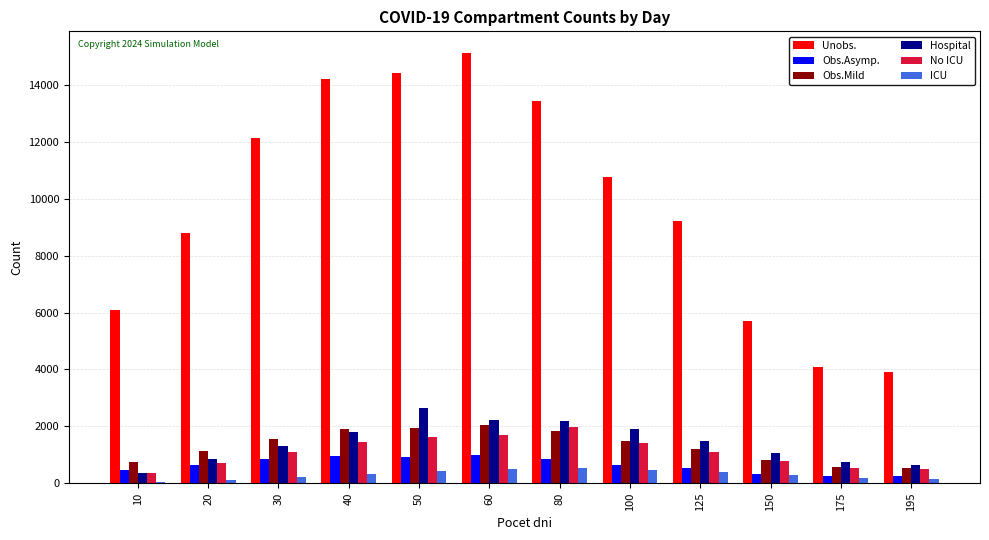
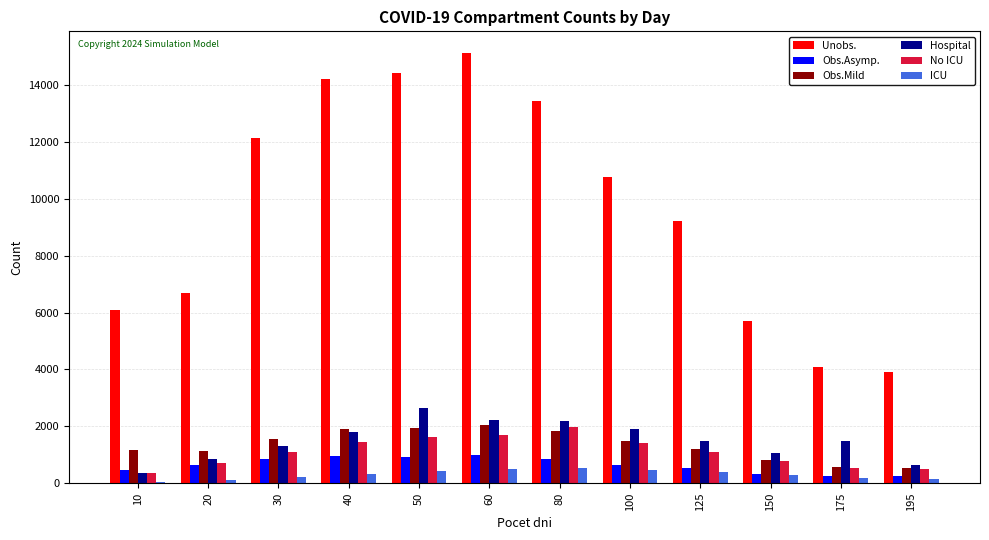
  {
    "Unobs.": {
      "10": 6100,
-     "20": 8800,
+     "20": 6700,
      "30": 12100,
      "40": 14200,
      "50": 14400,
      "60": 15100,
      "80": 13400,
      "100": 10800,
      "125": 9200,
      "150": 5700,
      "175": 4100,
      "195": 3900
    },
    "Obs.Asymp.": {
      "10": 500,
      "20": 600,
      "30": 900,
      "40": 900,
      "50": 900,
      "60": 1000,
      "80": 800,
      "100": 700,
      "125": 500,
      "150": 300,
      "175": 200,
      "195": 200
    },
    "Obs.Mild": {
-     "10": 700,
+     "10": 1200,
      "20": 1100,
      "30": 1600,
      "40": 1900,
      "50": 2000,
      "60": 2000,
      "80": 1800,
      "100": 1500,
      "125": 1200,
      "150": 800,
      "175": 600,
      "195": 500
    },
    "Hospital": {
      "10": 400,
      "20": 800,
      "30": 1300,
      "40": 1800,
      "50": 2600,
      "60": 2200,
      "80": 2200,
      "100": 1900,
      "125": 1500,
      "150": 1100,
-     "175": 700,
+     "175": 1500,
      "195": 700
    },
    "No ICU": {
      "10": 300,
      "20": 700,
      "30": 1100,
      "40": 1400,
      "50": 1600,
      "60": 1700,
      "80": 2000,
      "100": 1400,
      "125": 1100,
      "150": 800,
      "175": 500,
      "195": 500
    },
    "ICU": {
      "20": 100,
      "30": 200,
      "40": 300,
      "50": 400,
      "60": 500,
      "80": 500,
      "100": 500,
      "125": 400,
      "150": 300,
      "175": 200,
      "195": 200
    }
  }
